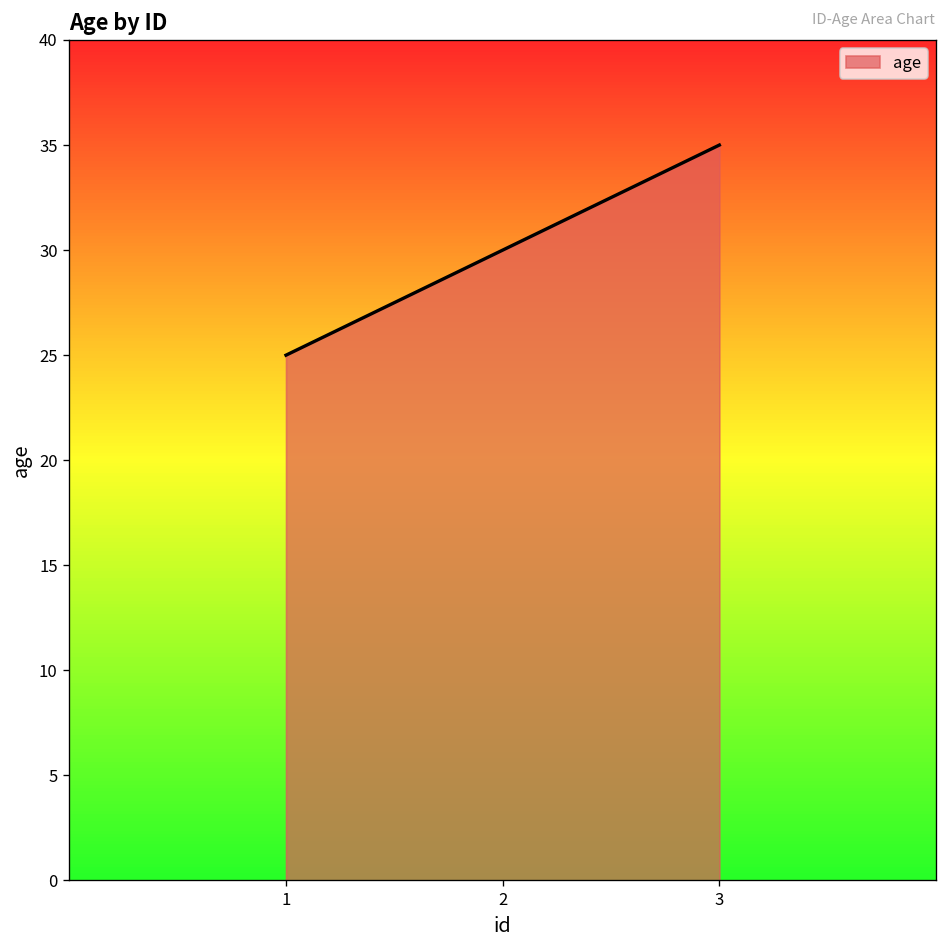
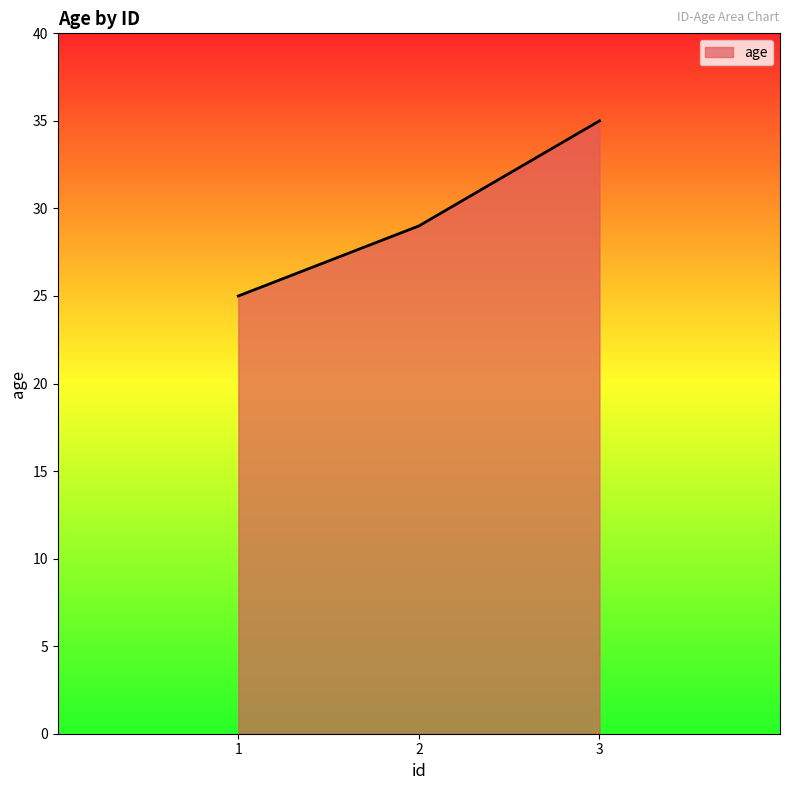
  {
    "1": 25,
-   "2": 30,
+   "2": 29,
    "3": 35
  }
